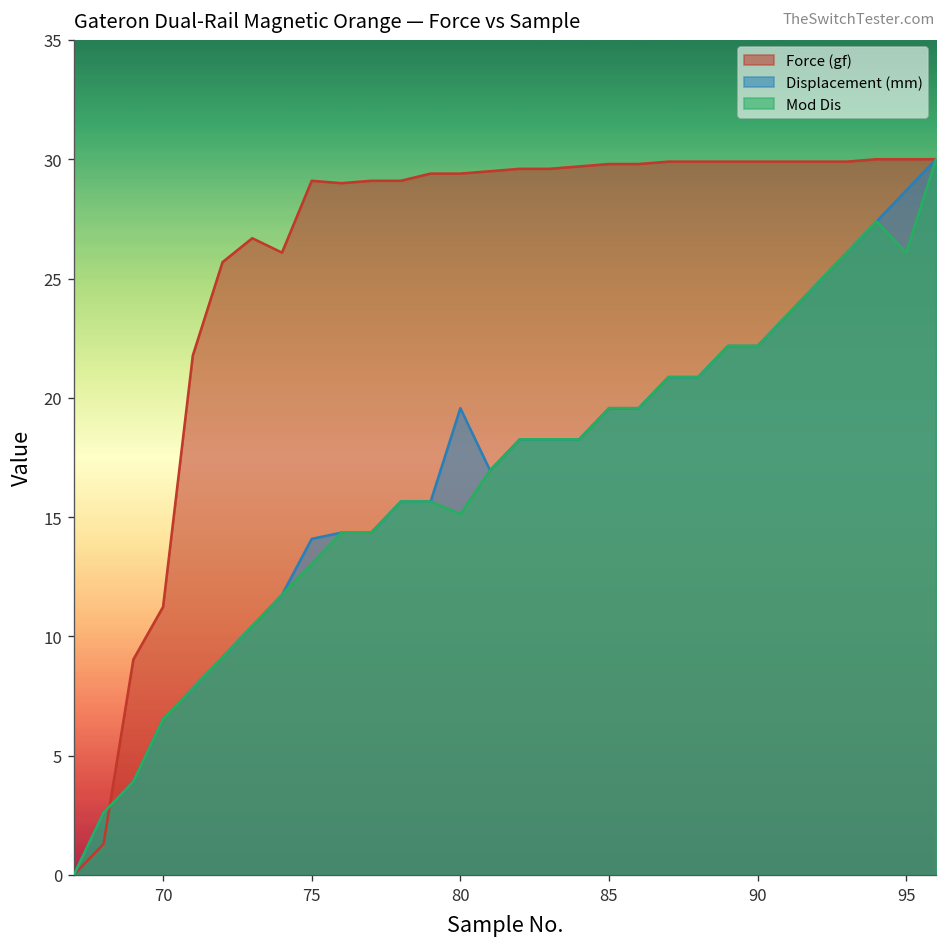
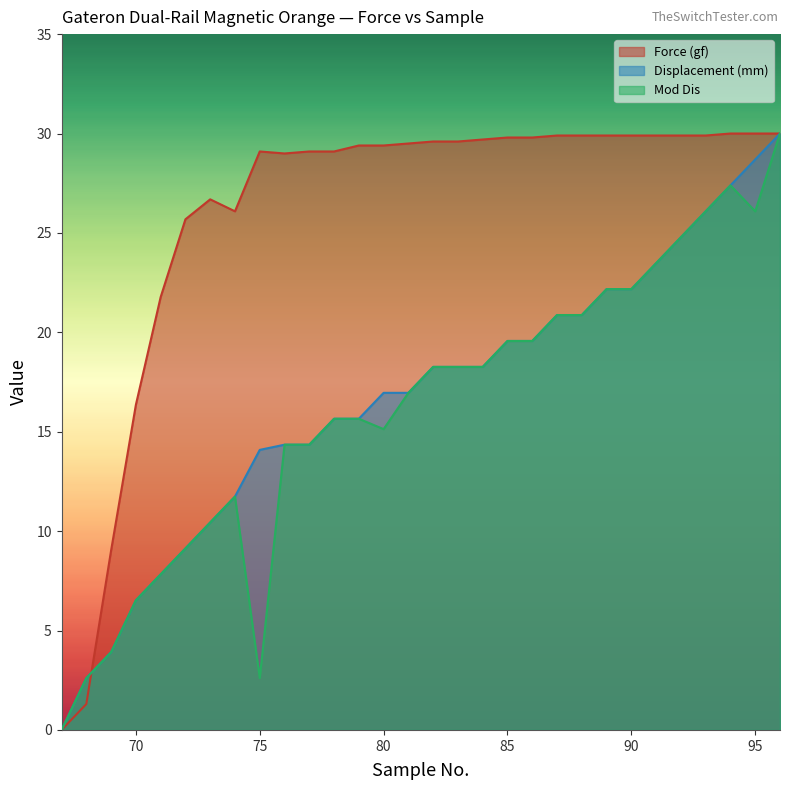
  {
    "Force (gf)": {
-     "70": 11.2,
+     "70": 16.4,
      "75": 29.1,
      "80": 29.4,
      "85": 29.8,
      "90": 29.9,
      "95": 30.0
    },
    "Displacement (mm)": {
      "75": 14.1,
-     "80": 19.6,
+     "80": 17.0,
      "95": 28.7
    },
    "Mod Dis": {
-     "75": 13.0,
+     "75": 2.6,
      "80": 15.1,
      "95": 26.1
    }
  }
